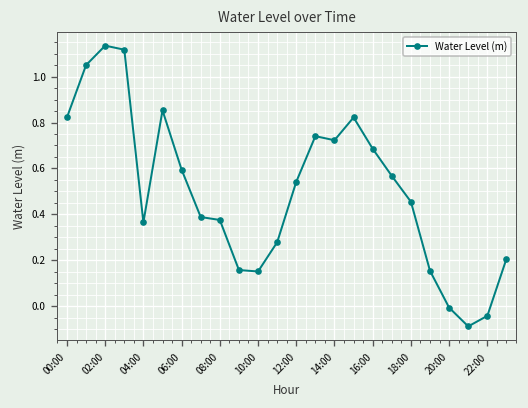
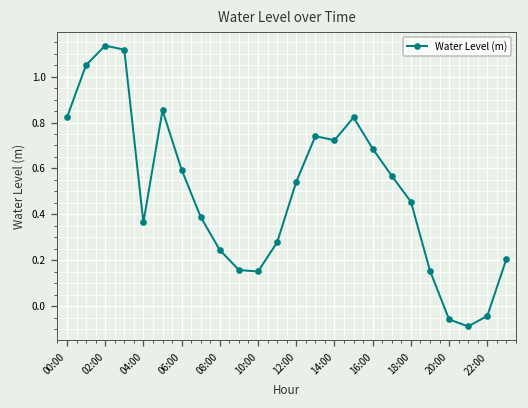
  {
    "00:00": 0.82,
    "02:00": 1.13,
    "04:00": 0.37,
    "06:00": 0.59,
-   "08:00": 0.38,
+   "08:00": 0.24,
    "10:00": 0.15,
    "12:00": 0.54,
    "14:00": 0.72,
    "16:00": 0.69,
    "18:00": 0.46,
-   "20:00": -0.01,
+   "20:00": -0.06,
    "22:00": -0.04
  }
